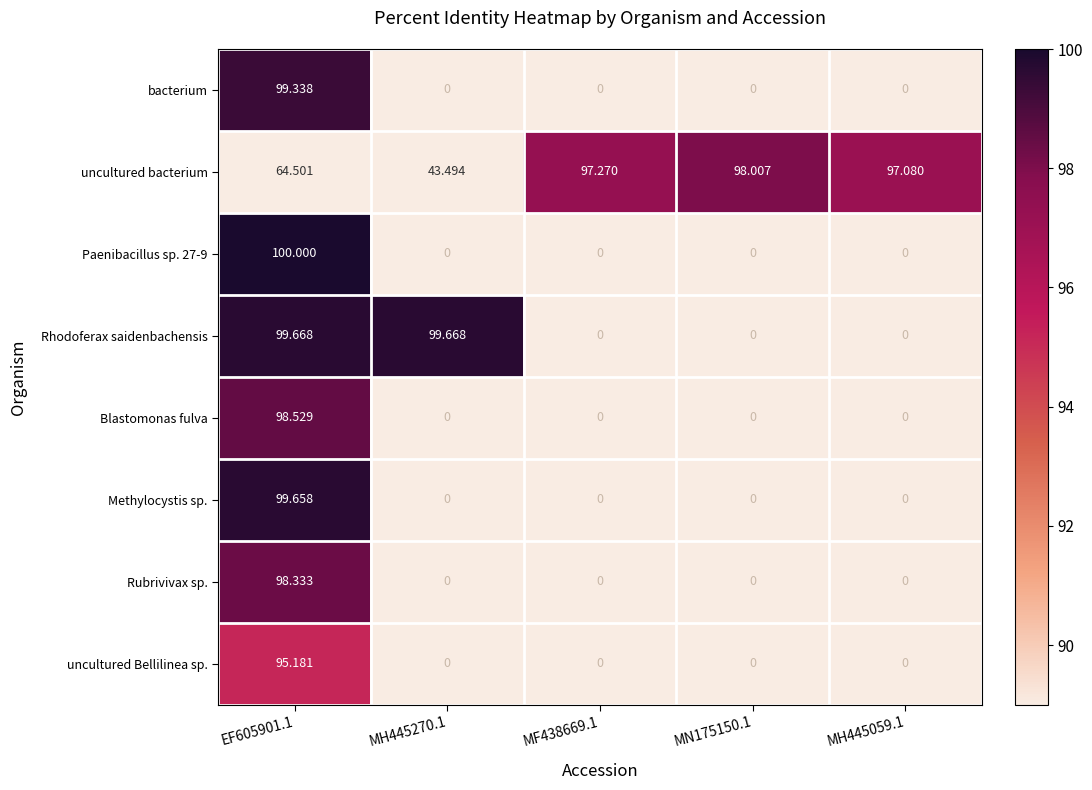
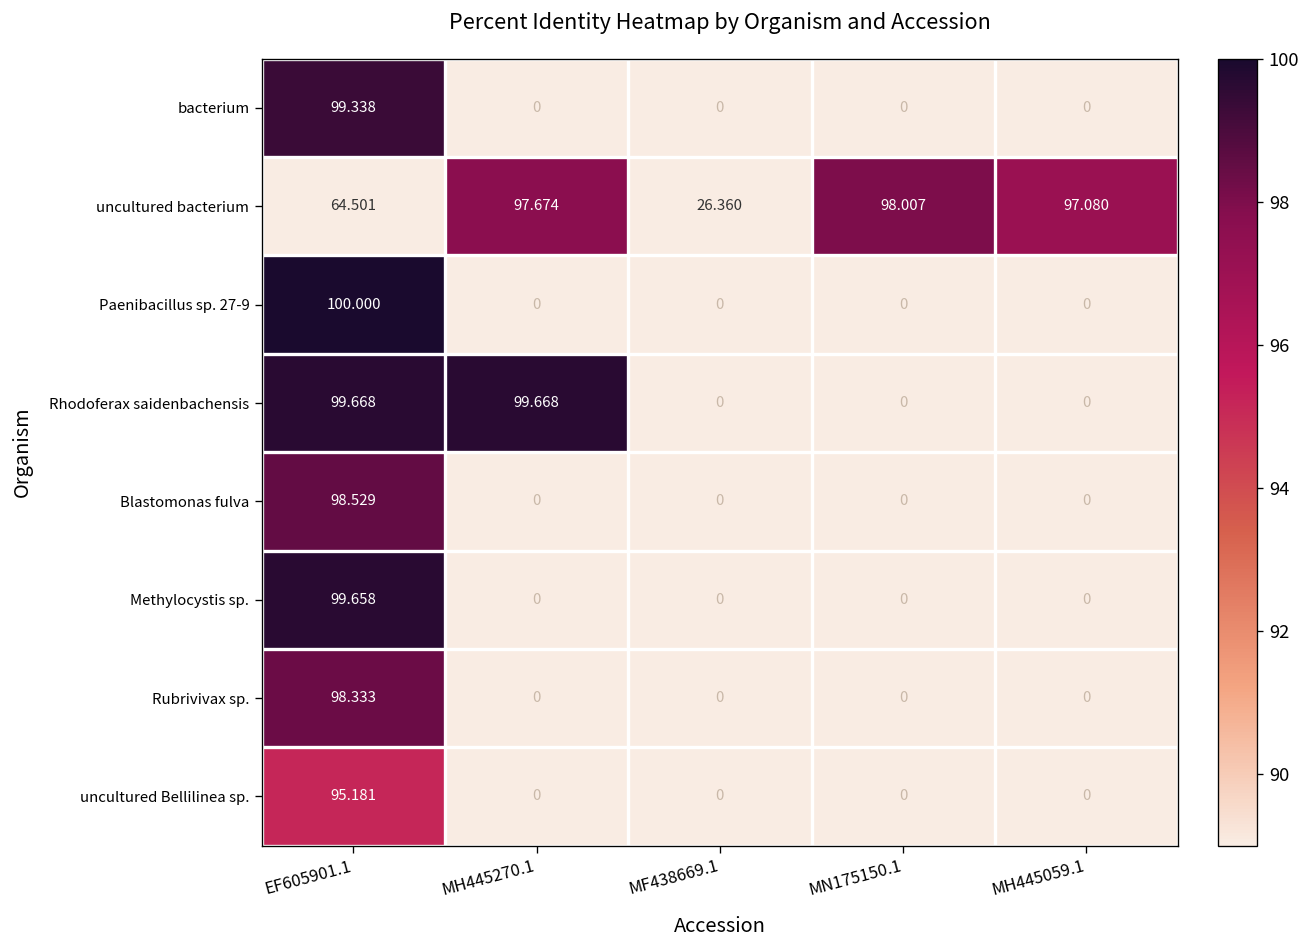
  {
    "bacterium": {
      "EF605901.1": 99.338,
      "MH445270.1": 0,
      "MF438669.1": 0,
      "MN175150.1": 0,
      "MH445059.1": 0
    },
    "uncultured bacterium": {
      "EF605901.1": 64.501,
-     "MH445270.1": 43.494,
-     "MF438669.1": 97.270,
+     "MH445270.1": 97.674,
+     "MF438669.1": 26.360,
      "MN175150.1": 98.007,
      "MH445059.1": 97.080
    },
    "Paenibacillus sp. 27-9": {
      "EF605901.1": 100.000,
      "MH445270.1": 0,
      "MF438669.1": 0,
      "MN175150.1": 0,
      "MH445059.1": 0
    },
    "Rhodoferax saidenbachensis": {
      "EF605901.1": 99.668,
      "MH445270.1": 99.668,
      "MF438669.1": 0,
      "MN175150.1": 0,
      "MH445059.1": 0
    },
    "Blastomonas fulva": {
      "EF605901.1": 98.529,
      "MH445270.1": 0,
      "MF438669.1": 0,
      "MN175150.1": 0,
      "MH445059.1": 0
    },
    "Methylocystis sp.": {
      "EF605901.1": 99.658,
      "MH445270.1": 0,
      "MF438669.1": 0,
      "MN175150.1": 0,
      "MH445059.1": 0
    },
    "Rubrivivax sp.": {
      "EF605901.1": 98.333,
      "MH445270.1": 0,
      "MF438669.1": 0,
      "MN175150.1": 0,
      "MH445059.1": 0
    },
    "uncultured Bellilinea sp.": {
      "EF605901.1": 95.181,
      "MH445270.1": 0,
      "MF438669.1": 0,
      "MN175150.1": 0,
      "MH445059.1": 0
    }
  }
